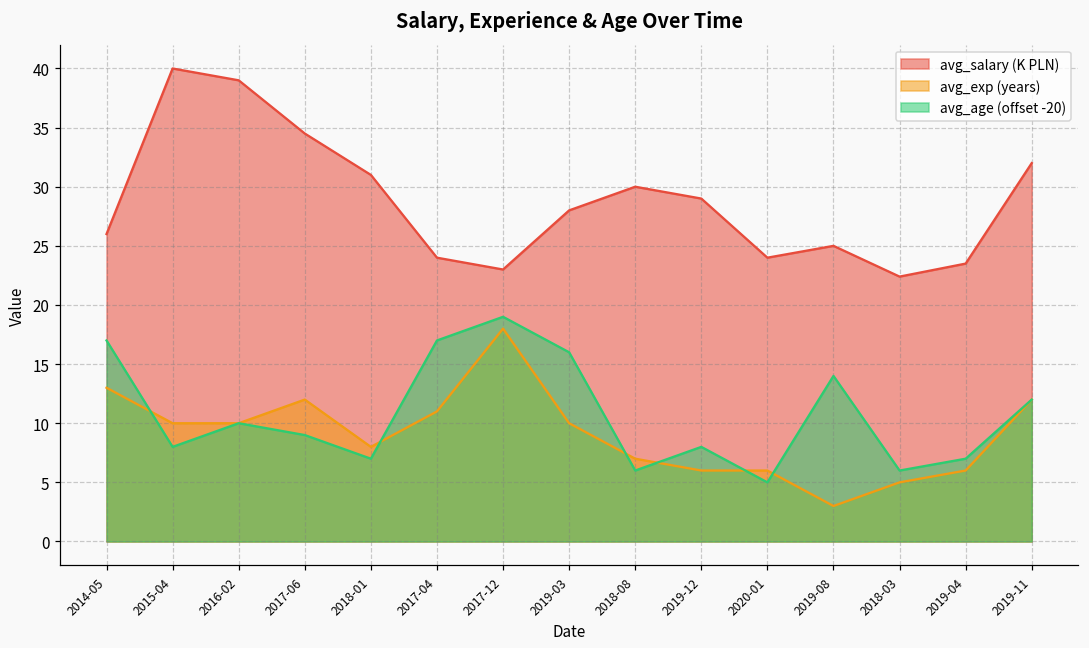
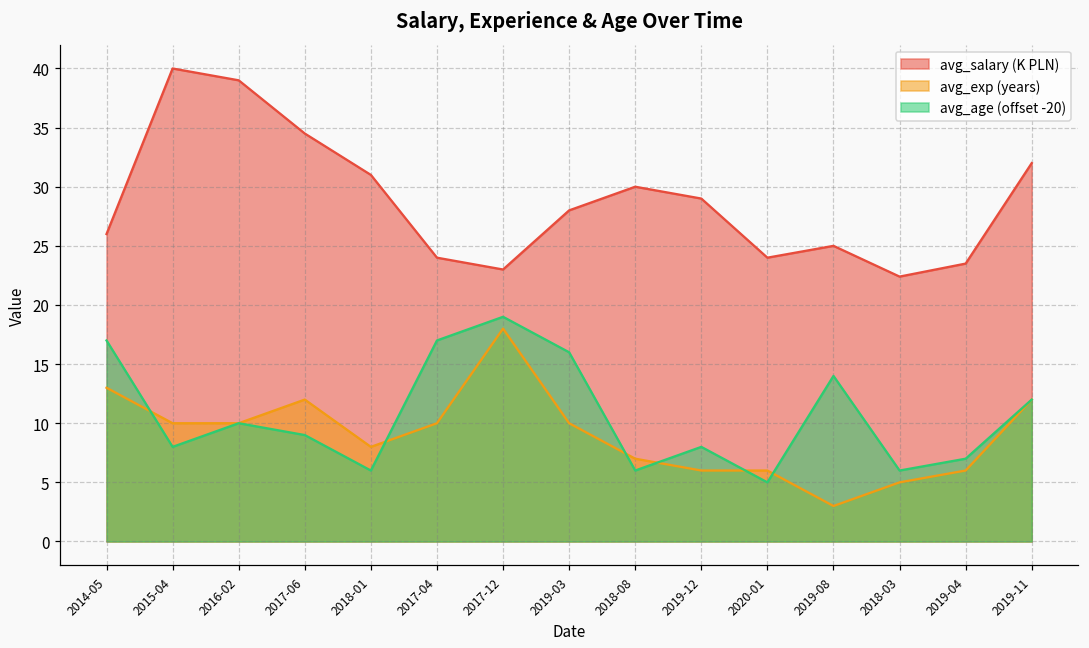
  {
    "avg_salary (K PLN)": {
      "2014-05": 26.0,
      "2015-04": 40.0,
      "2016-02": 39.0,
      "2017-06": 34.5,
      "2018-01": 31.0,
      "2017-04": 24.0,
      "2017-12": 23.0,
      "2019-03": 28.0,
      "2018-08": 30.0,
      "2019-12": 29.0,
      "2020-01": 24.0,
      "2019-08": 25.0,
      "2018-03": 22.4,
      "2019-04": 23.5,
      "2019-11": 32.0
    },
    "avg_exp (years)": {
      "2014-05": 13,
      "2015-04": 10,
      "2017-06": 12,
      "2018-01": 8,
-     "2017-04": 11,
+     "2017-04": 10,
      "2017-12": 18,
      "2019-03": 10,
      "2018-08": 7,
      "2019-12": 6,
      "2020-01": 6,
      "2019-08": 3,
      "2018-03": 5,
      "2019-04": 6
    },
    "avg_age (offset -20)": {
      "2014-05": 17.0,
      "2015-04": 8.0,
      "2017-06": 9.0,
-     "2018-01": 7.0,
+     "2018-01": 6.0,
      "2017-04": 17.0,
      "2017-12": 19.0,
      "2019-03": 16.0,
      "2018-08": 6.0,
      "2019-12": 8.0,
      "2020-01": 5.0,
      "2019-08": 14.0,
      "2018-03": 6.0,
      "2019-04": 7.0
    }
  }
